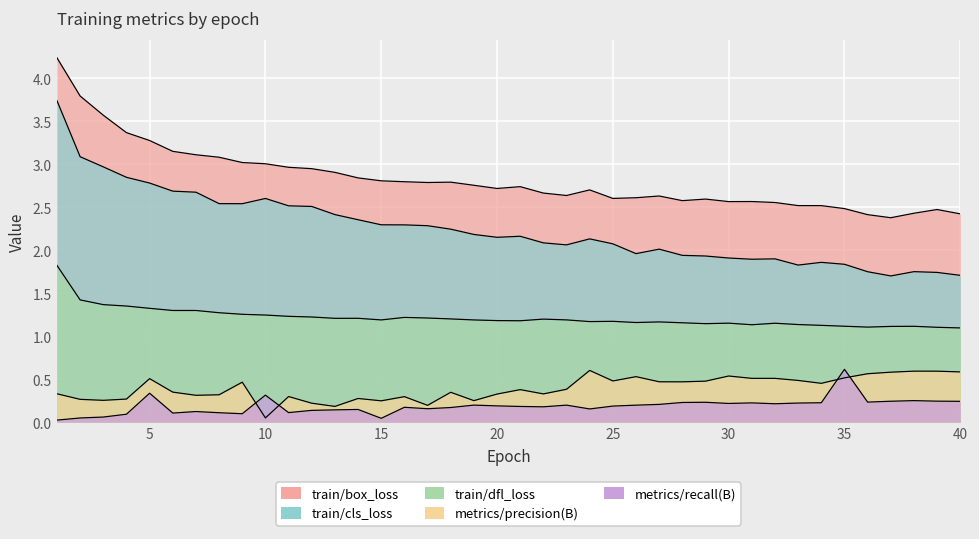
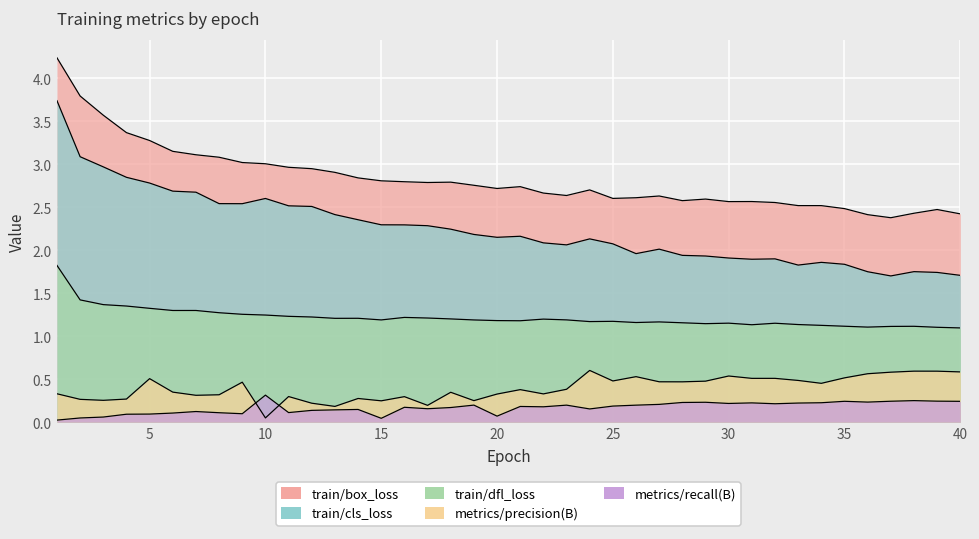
  {
    "metrics/recall(B)": {
-     "5": 0.3,
+     "5": 0.1,
      "10": 0.3,
      "15": 0.0,
-     "20": 0.2,
+     "20": 0.1,
      "25": 0.2,
      "30": 0.2,
-     "35": 0.6,
+     "35": 0.2,
      "40": 0.2
    }
  }
